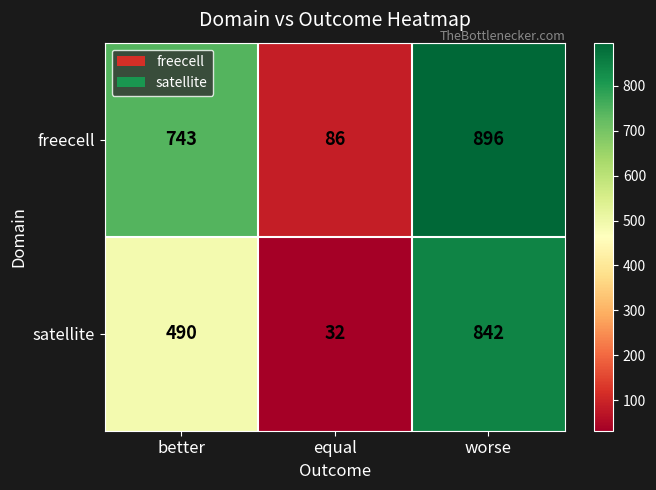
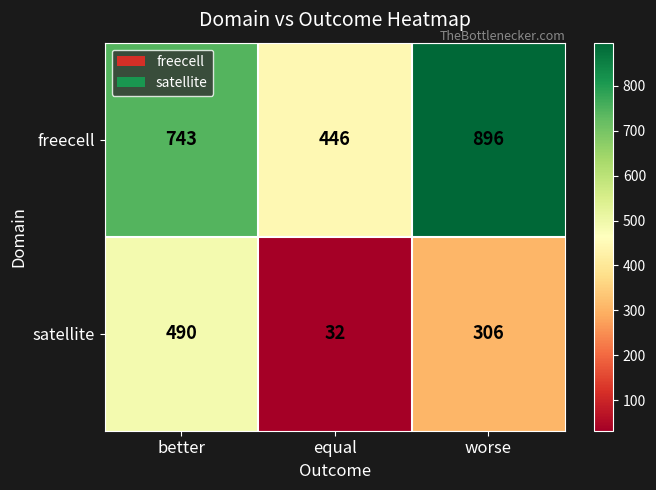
  {
    "freecell": {
      "better": 743,
-     "equal": 86,
+     "equal": 446,
      "worse": 896
    },
    "satellite": {
      "better": 490,
      "equal": 32,
-     "worse": 842
+     "worse": 306
    }
  }
